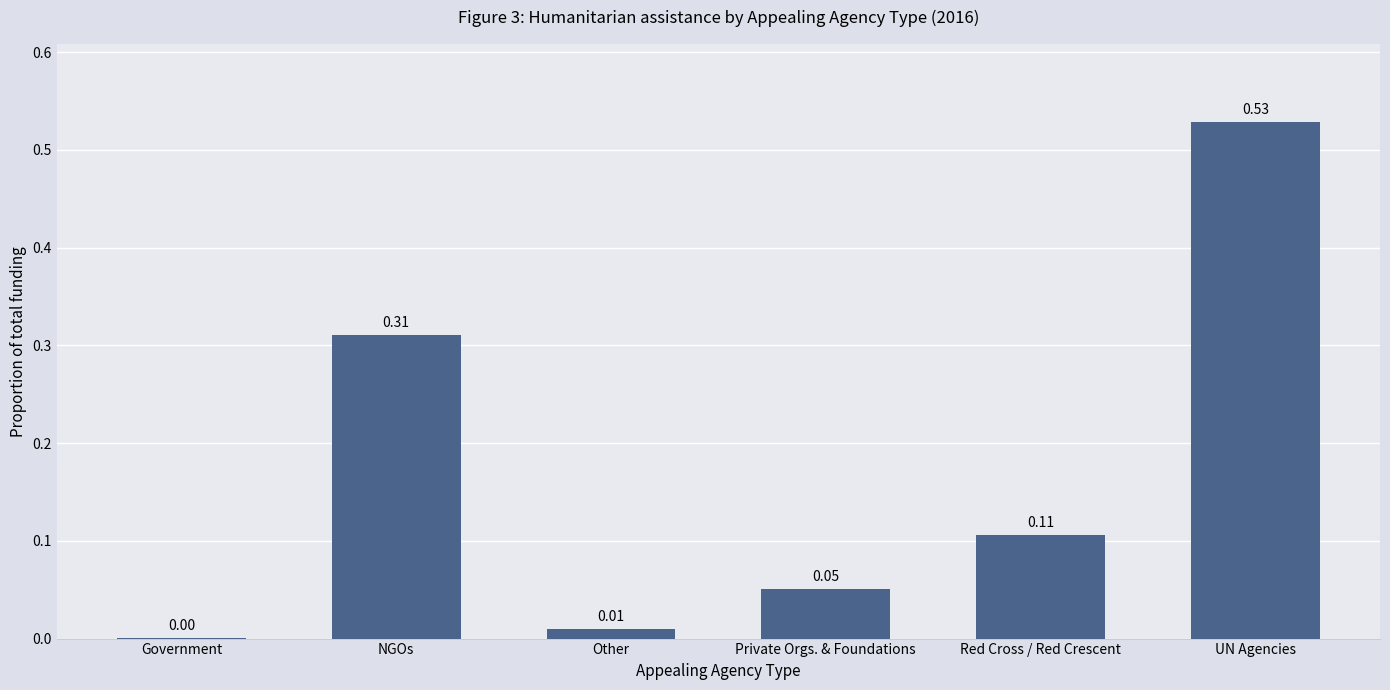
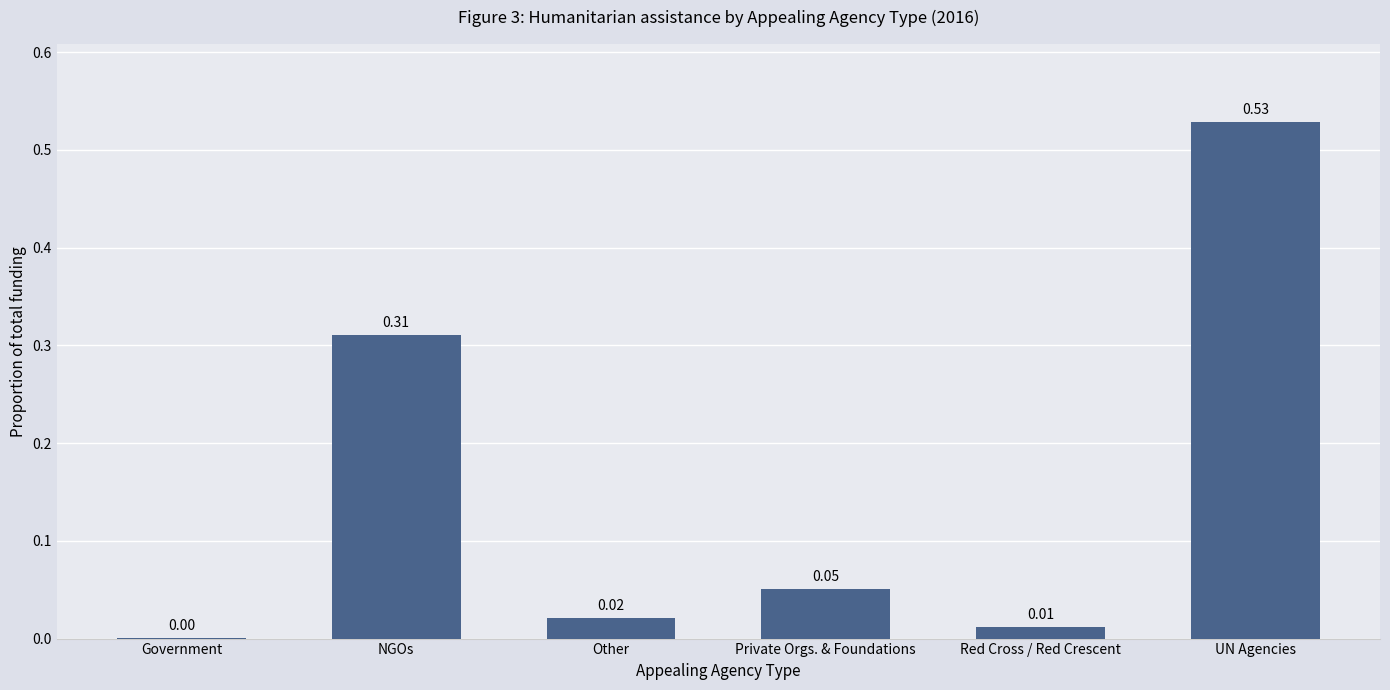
  {
    "Government": 0.00,
    "NGOs": 0.31,
-   "Other": 0.01,
+   "Other": 0.02,
    "Private Orgs. & Foundations": 0.05,
-   "Red Cross / Red Crescent": 0.11,
+   "Red Cross / Red Crescent": 0.01,
    "UN Agencies": 0.53
  }
